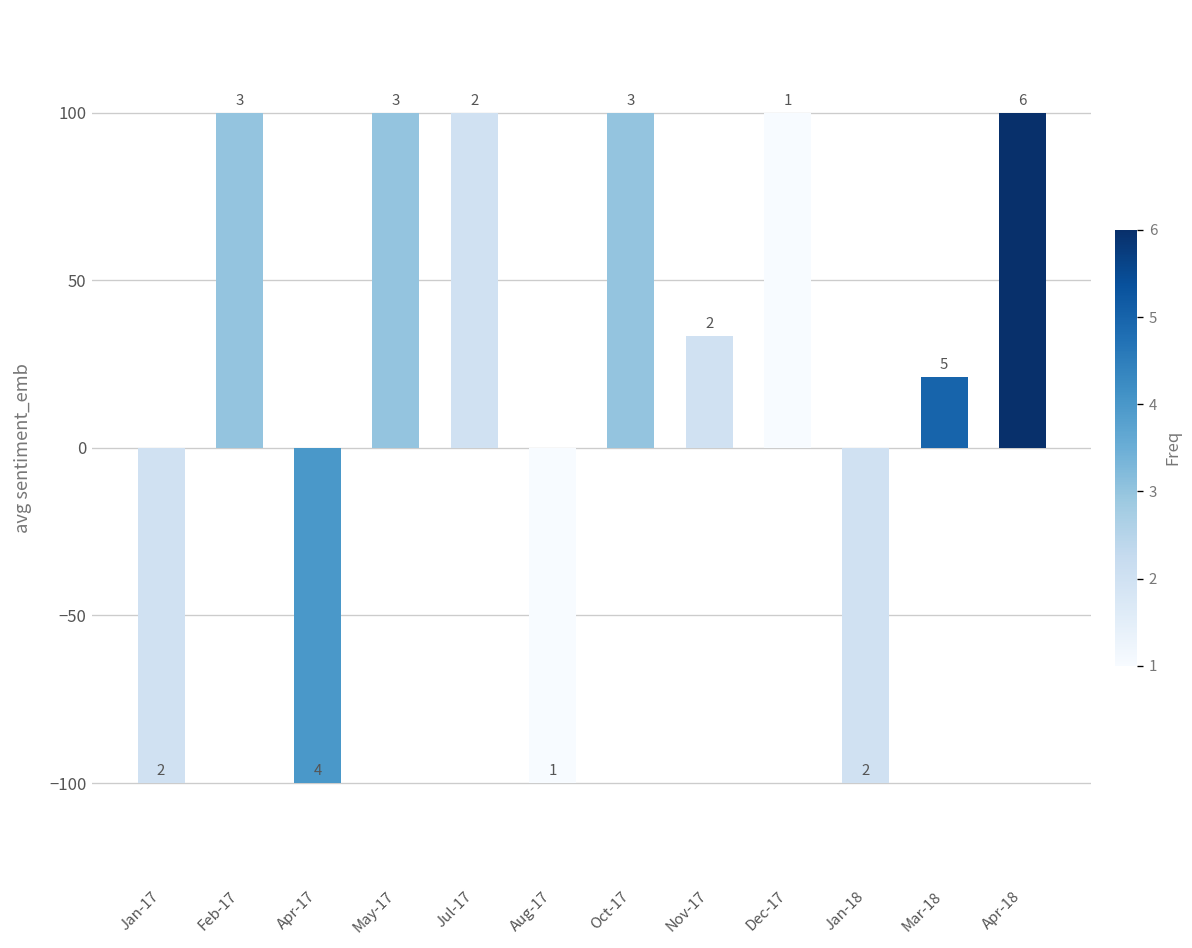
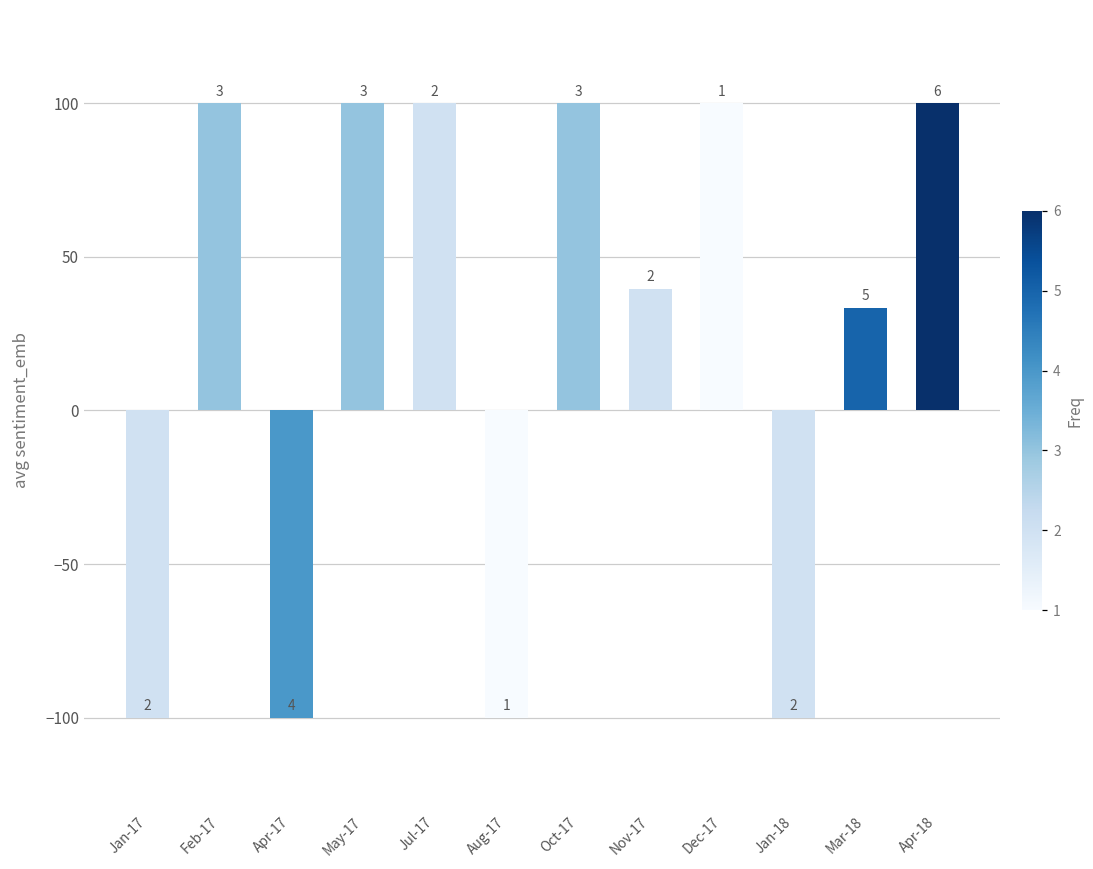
  {
-   "Nov-17": 33,
-   "Mar-18": 21
+   "Nov-17": 40,
+   "Mar-18": 33
  }
